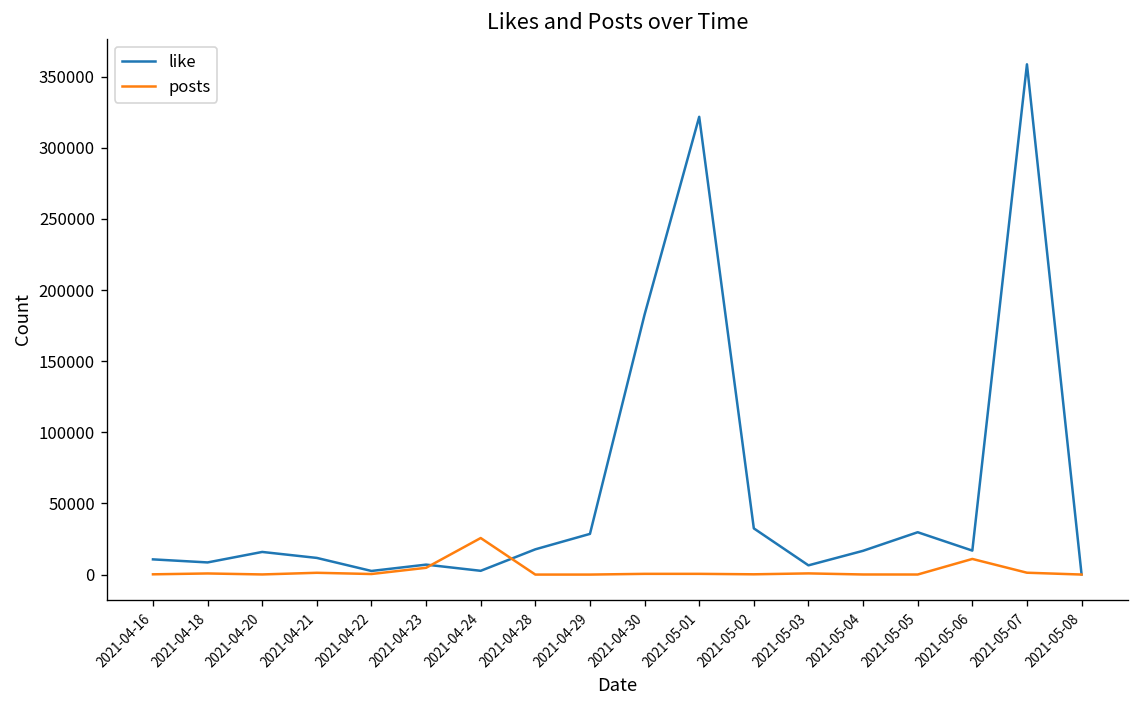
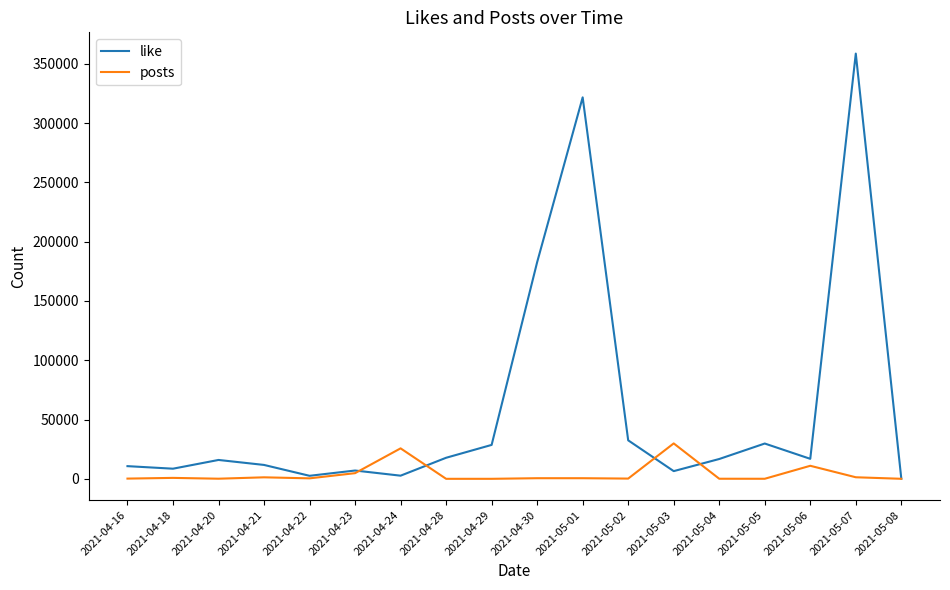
  {
    "like": {
      "2021-04-16": 11000,
      "2021-04-18": 9000,
      "2021-04-20": 16000,
      "2021-04-21": 12000,
      "2021-04-23": 7000,
      "2021-04-24": 3000,
      "2021-04-28": 18000,
      "2021-04-29": 29000,
      "2021-04-30": 183000,
      "2021-05-01": 322000,
      "2021-05-02": 32000,
      "2021-05-03": 6000,
      "2021-05-04": 17000,
      "2021-05-05": 30000,
      "2021-05-06": 17000,
      "2021-05-07": 359000
    },
    "posts": {
      "2021-04-16": 0,
      "2021-04-18": 1000,
      "2021-04-20": 0,
      "2021-04-21": 1000,
      "2021-04-23": 5000,
      "2021-04-24": 26000,
      "2021-04-28": 0,
      "2021-04-29": 0,
      "2021-04-30": 1000,
      "2021-05-01": 1000,
      "2021-05-02": 0,
-     "2021-05-03": 1000,
+     "2021-05-03": 30000,
      "2021-05-04": 0,
      "2021-05-05": 0,
      "2021-05-06": 11000,
      "2021-05-07": 1000
    }
  }
